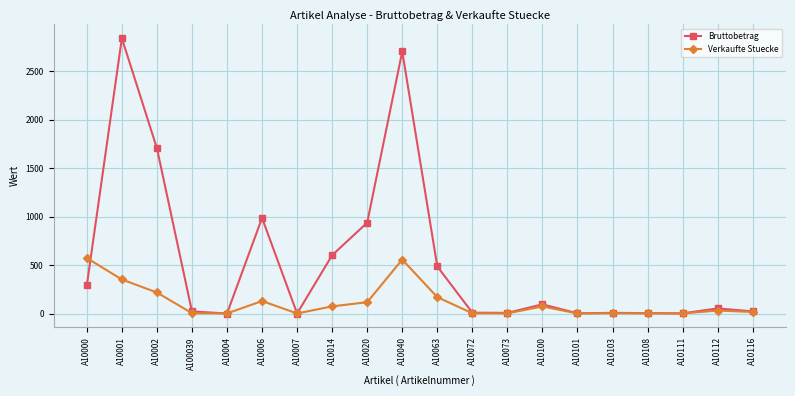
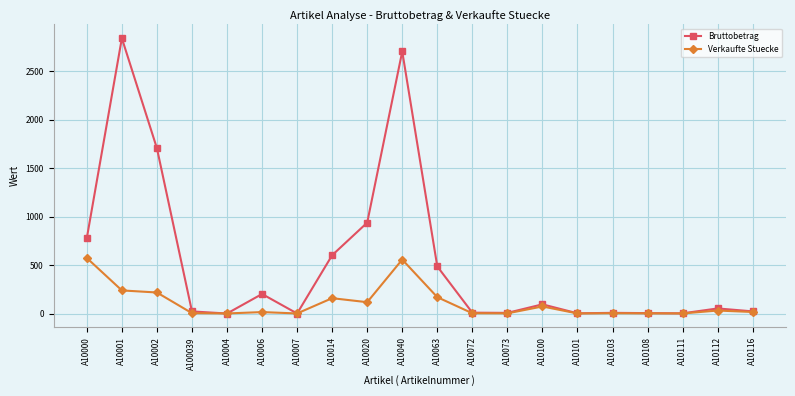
  {
    "Bruttobetrag": {
-     "A10000": 300,
+     "A10000": 800,
      "A10001": 2800,
      "A10002": 1700,
-     "A10006": 1000,
+     "A10006": 200,
      "A10014": 600,
      "A10020": 900,
      "A10040": 2700,
      "A10063": 500
    },
    "Verkaufte Stuecke": {
      "A10000": 600,
-     "A10001": 400,
+     "A10001": 200,
      "A10002": 200,
-     "A10006": 100,
-     "A10014": 100,
+     "A10006": 0,
+     "A10014": 200,
      "A10020": 100,
      "A10040": 600,
      "A10063": 200
    }
  }
